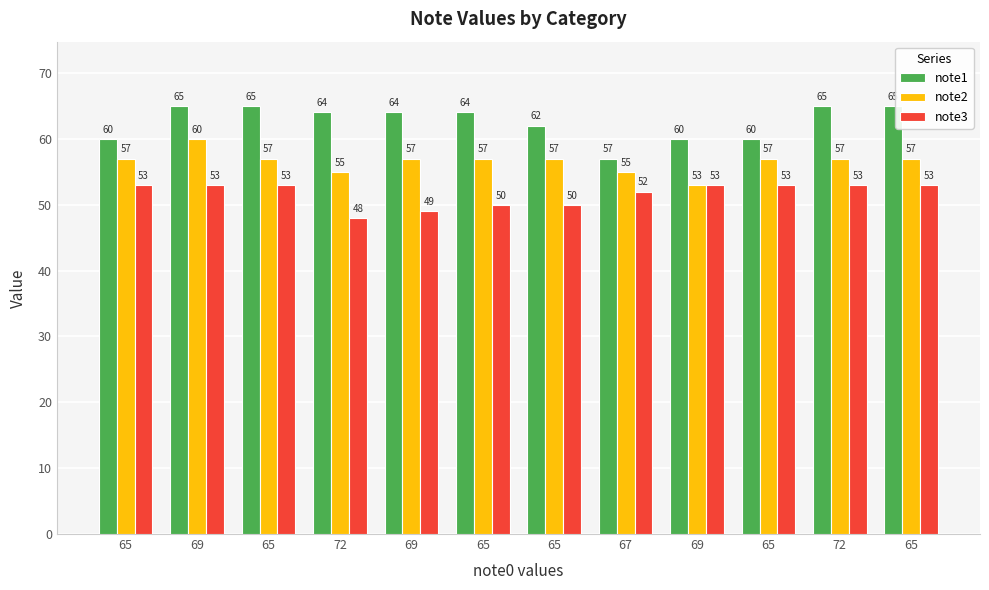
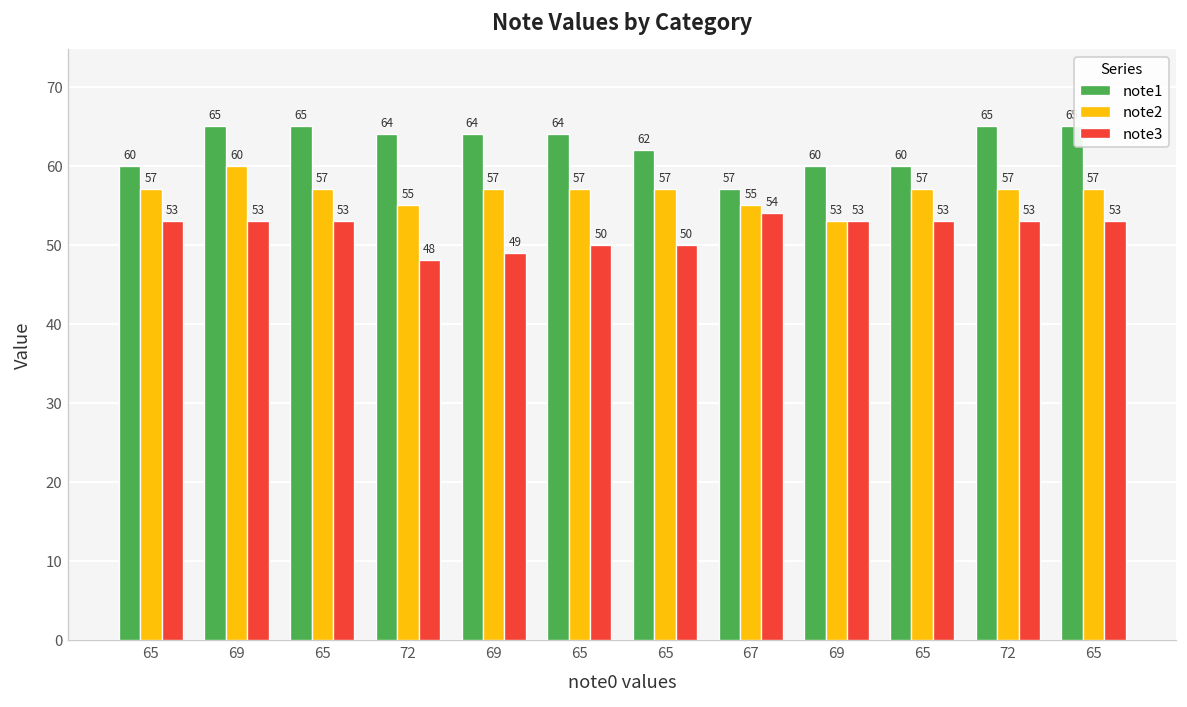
  {
    "note1": {
      "67": 57
    },
    "note2": {
      "67": 55
    },
    "note3": {
-     "67": 52
+     "67": 54
    }
  }
